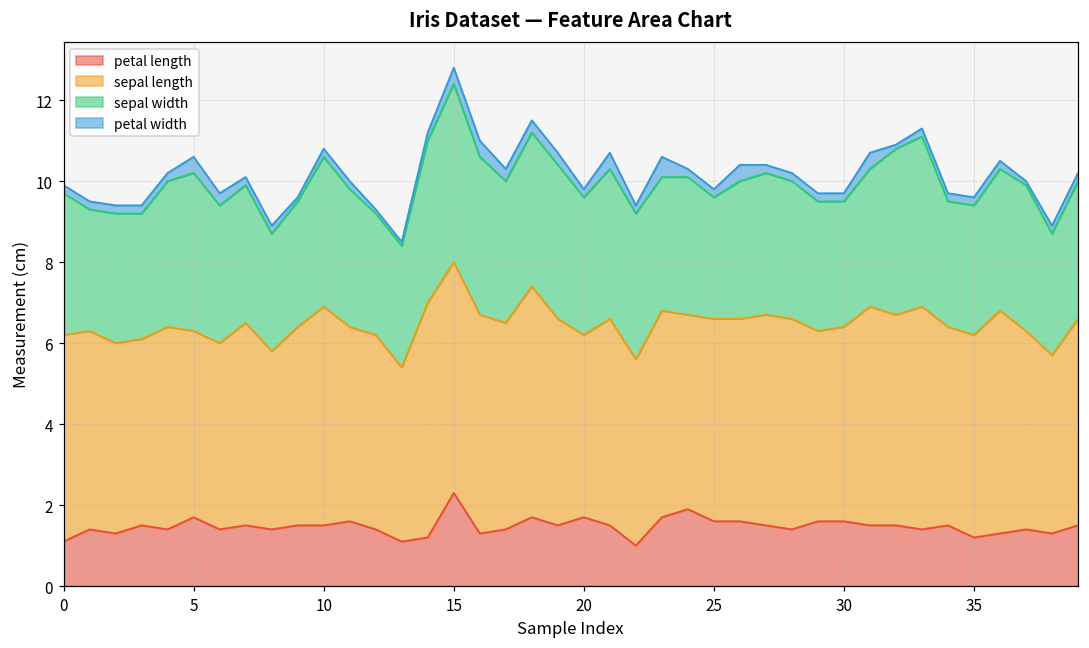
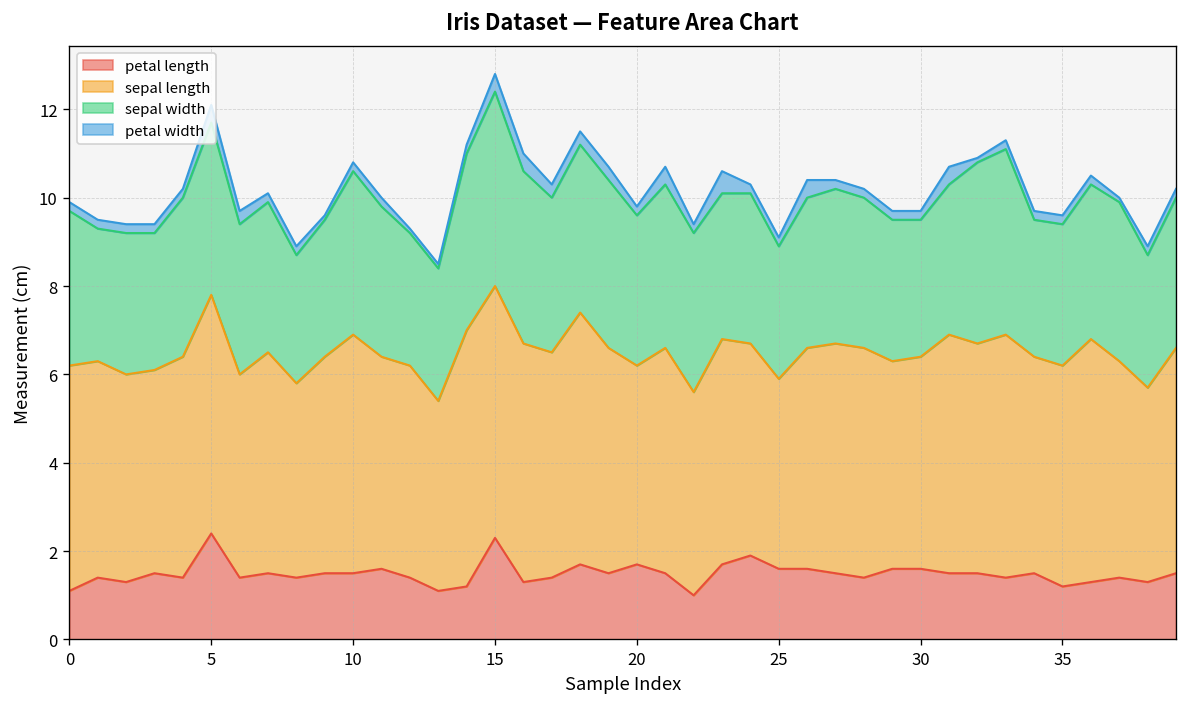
  {
    "petal length": {
      "0": 1.1,
-     "5": 1.7,
+     "5": 2.4,
      "10": 1.5,
      "15": 2.3,
      "20": 1.7,
      "25": 1.6,
      "30": 1.6,
      "35": 1.2
    },
    "sepal length": {
      "0": 5.1,
-     "5": 4.6,
+     "5": 5.4,
      "10": 5.4,
      "15": 5.7,
      "20": 4.5,
-     "25": 5.0,
+     "25": 4.3,
      "30": 4.8,
      "35": 5.0
    },
    "sepal width": {
      "0": 3.5,
      "10": 3.7,
      "15": 4.4,
      "20": 3.4,
      "25": 3.0,
      "30": 3.1,
      "35": 3.2
    },
    "petal width": {
      "0": 0.2,
      "10": 0.2,
      "15": 0.4,
      "20": 0.2,
      "25": 0.2,
      "30": 0.2,
      "35": 0.2
    }
  }
